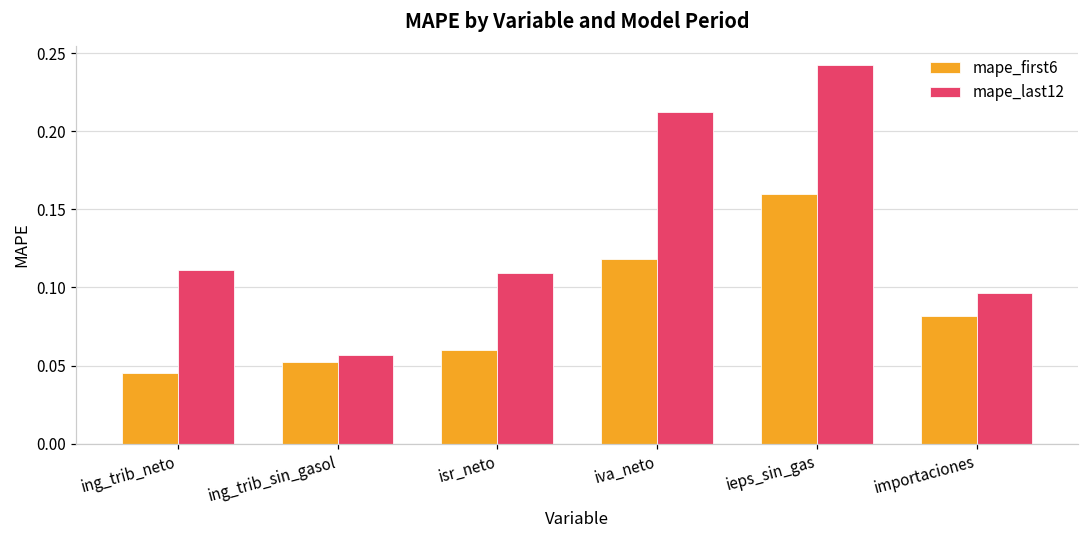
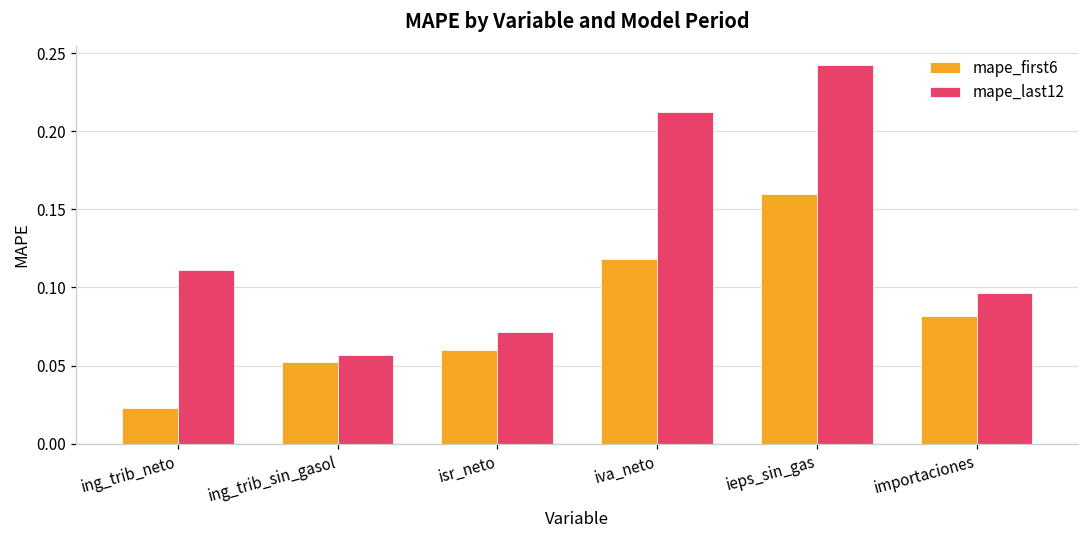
  {
    "mape_first6": {
-     "ing_trib_neto": 0.045,
+     "ing_trib_neto": 0.023,
      "ing_trib_sin_gasol": 0.052,
      "isr_neto": 0.060,
      "iva_neto": 0.118,
      "ieps_sin_gas": 0.160,
      "importaciones": 0.082
    },
    "mape_last12": {
      "ing_trib_neto": 0.111,
      "ing_trib_sin_gasol": 0.057,
-     "isr_neto": 0.109,
+     "isr_neto": 0.071,
      "iva_neto": 0.213,
      "ieps_sin_gas": 0.243,
      "importaciones": 0.096
    }
  }
